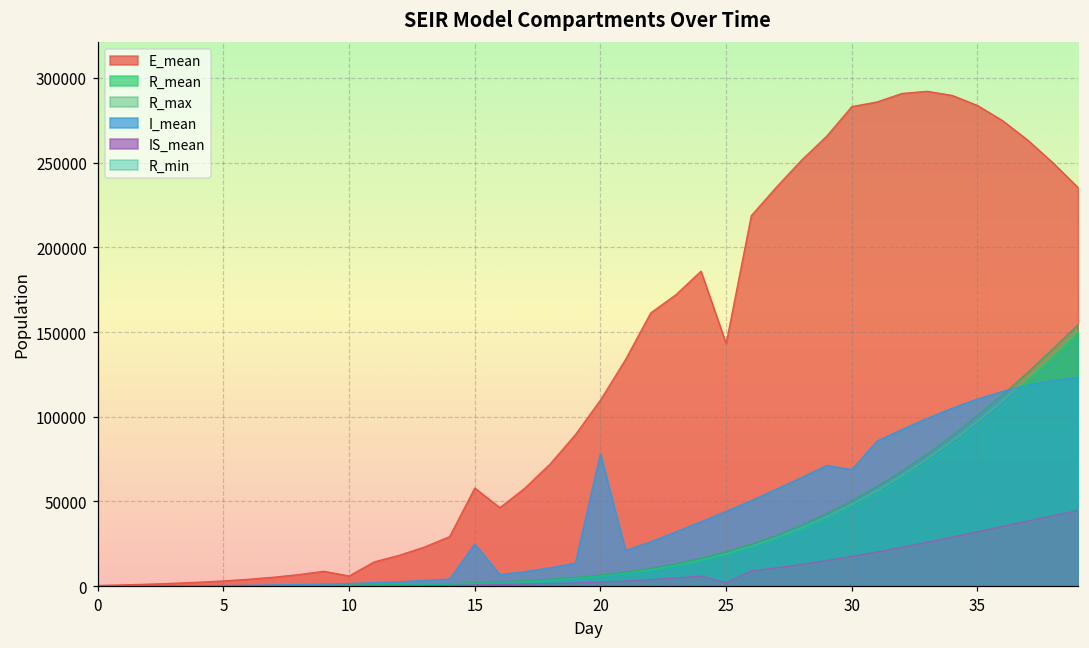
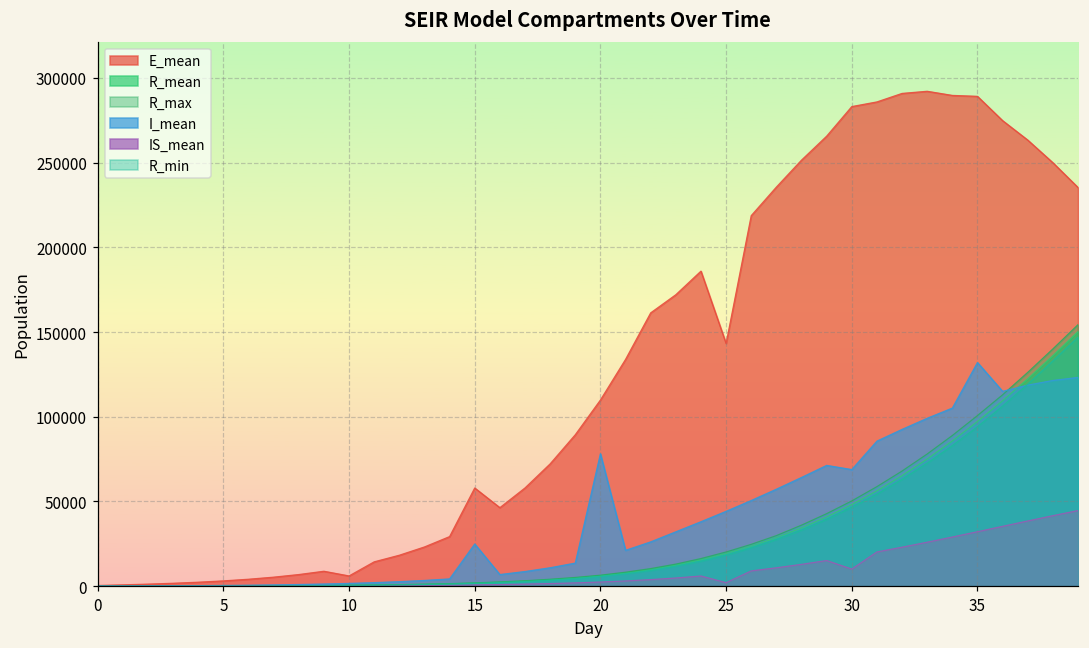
  {
    "E_mean": {
      "5": 3000,
      "10": 6000,
      "15": 58000,
      "20": 110000,
      "25": 143000,
      "30": 283000,
-     "35": 284000
+     "35": 289000
    },
    "I_mean": {
      "15": 25000,
      "20": 78000,
      "25": 44000,
      "30": 69000,
-     "35": 110000
+     "35": 132000
    },
    "IS_mean": {
      "20": 2000,
      "25": 2000,
-     "30": 18000,
+     "30": 10000,
      "35": 32000
    }
  }
